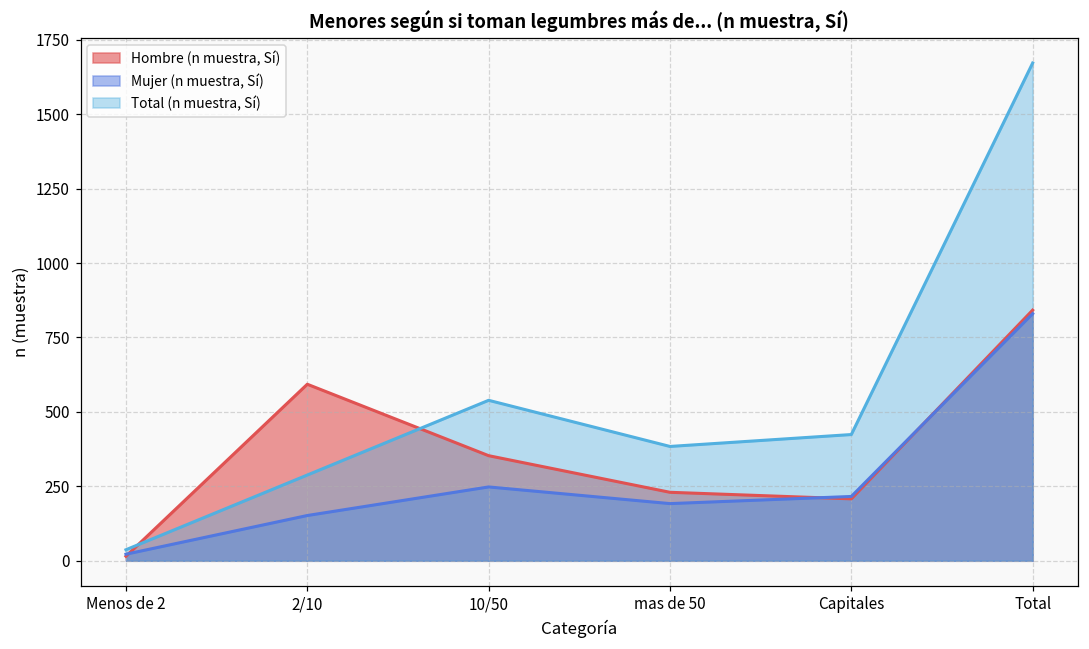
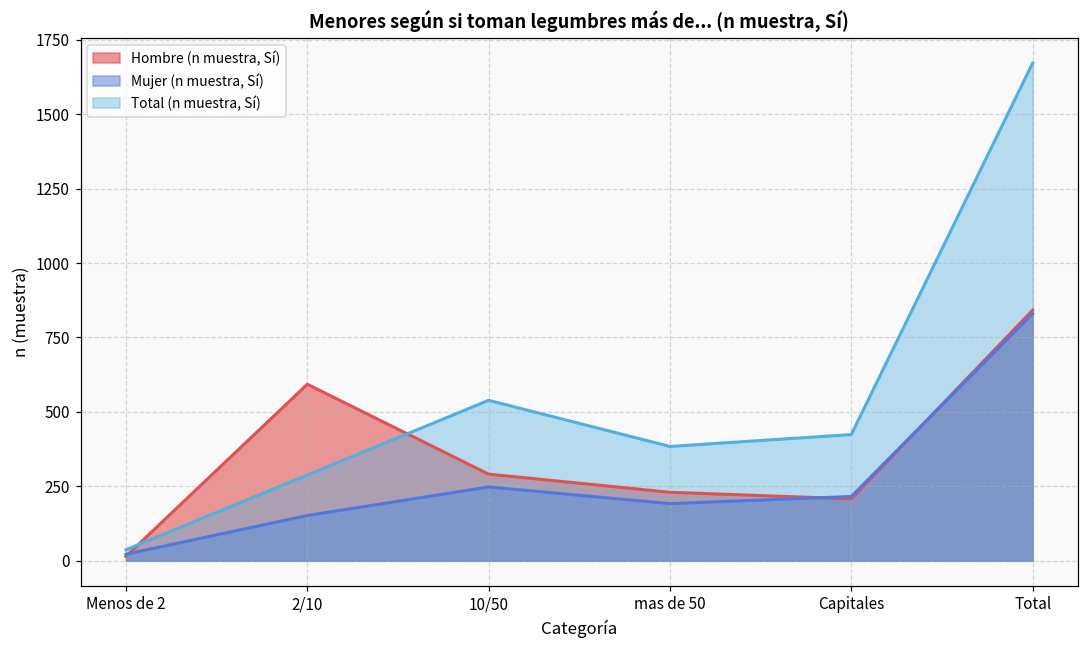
  {
    "Hombre (n muestra, Sí)": {
      "2/10": 590,
-     "10/50": 350,
+     "10/50": 290,
      "mas de 50": 230,
      "Total": 840
    }
  }
